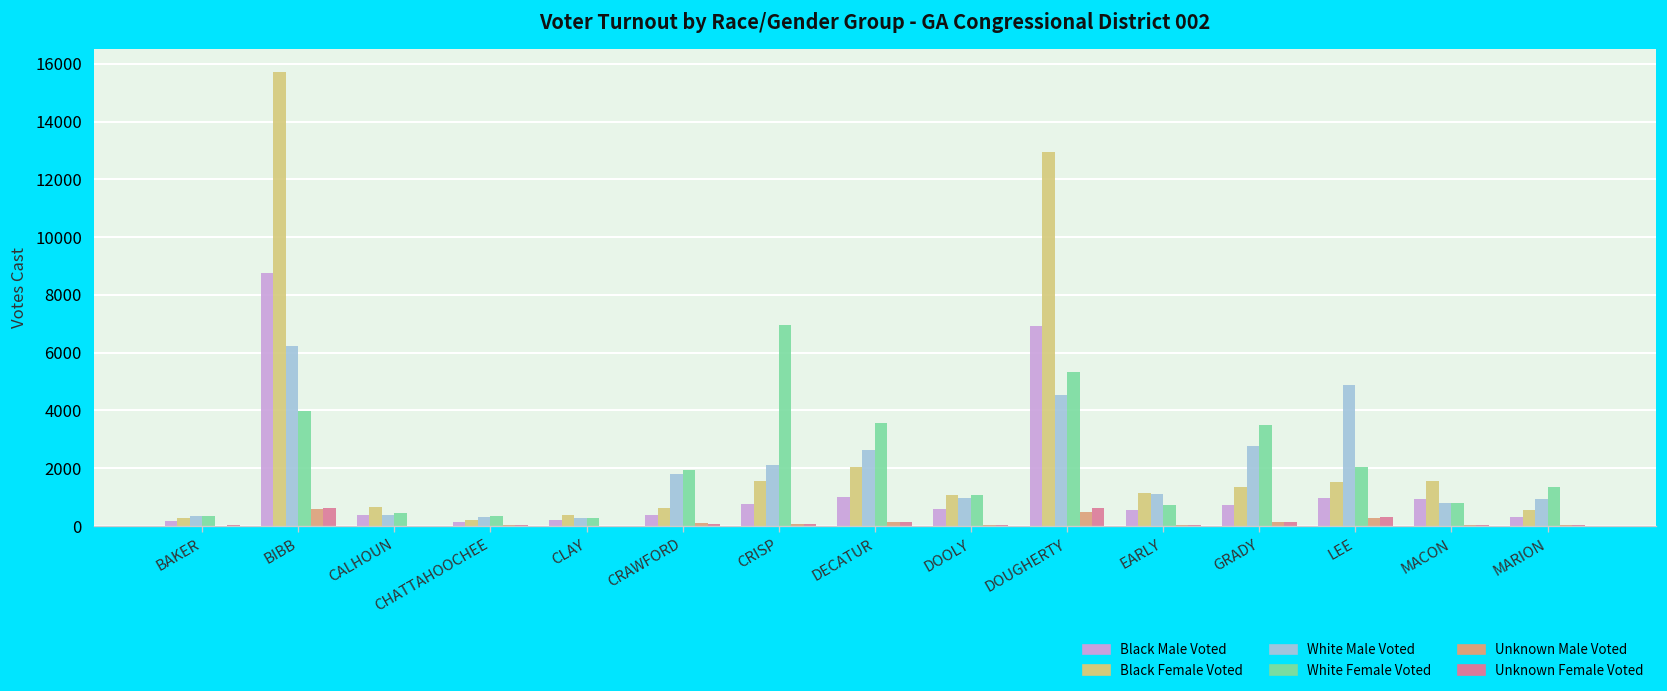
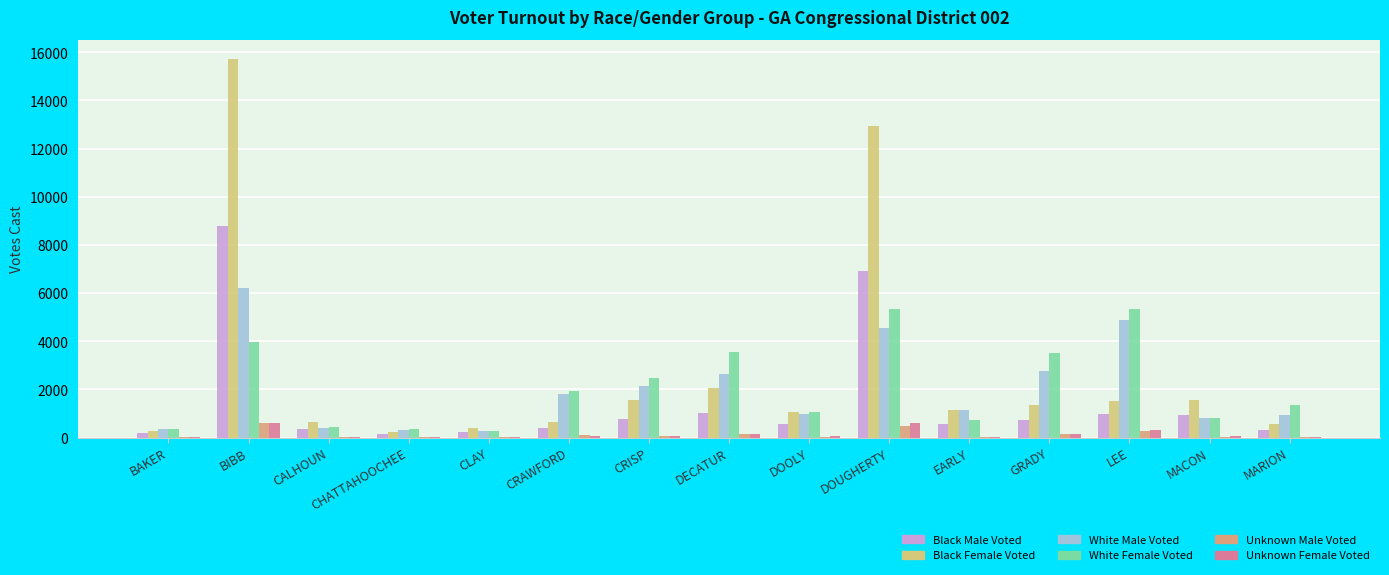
  {
    "White Female Voted": {
      "BAKER": 300,
      "BIBB": 4000,
      "CALHOUN": 400,
      "CHATTAHOOCHEE": 300,
      "CLAY": 300,
      "CRAWFORD": 1900,
-     "CRISP": 7000,
+     "CRISP": 2500,
      "DECATUR": 3600,
      "DOOLY": 1100,
      "DOUGHERTY": 5300,
      "EARLY": 700,
      "GRADY": 3500,
-     "LEE": 2000,
+     "LEE": 5300,
      "MACON": 800,
      "MARION": 1400
    }
  }
